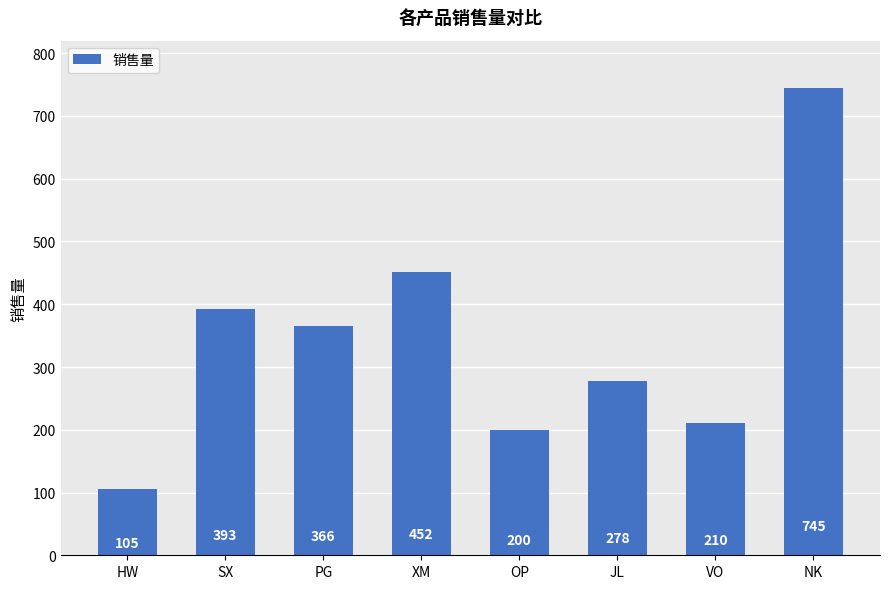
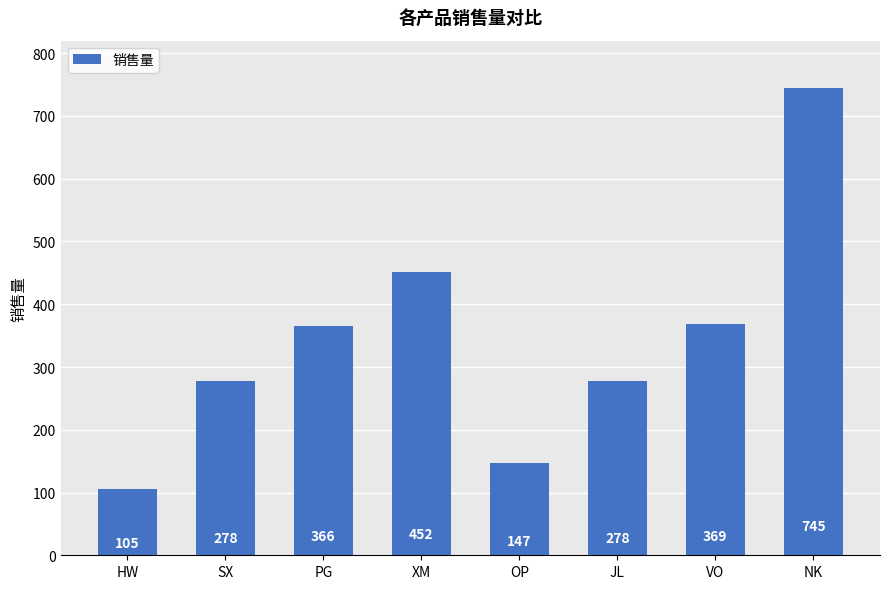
  {
    "HW": 105,
-   "SX": 393,
+   "SX": 278,
    "PG": 366,
    "XM": 452,
-   "OP": 200,
+   "OP": 147,
    "JL": 278,
-   "VO": 210,
+   "VO": 369,
    "NK": 745
  }
